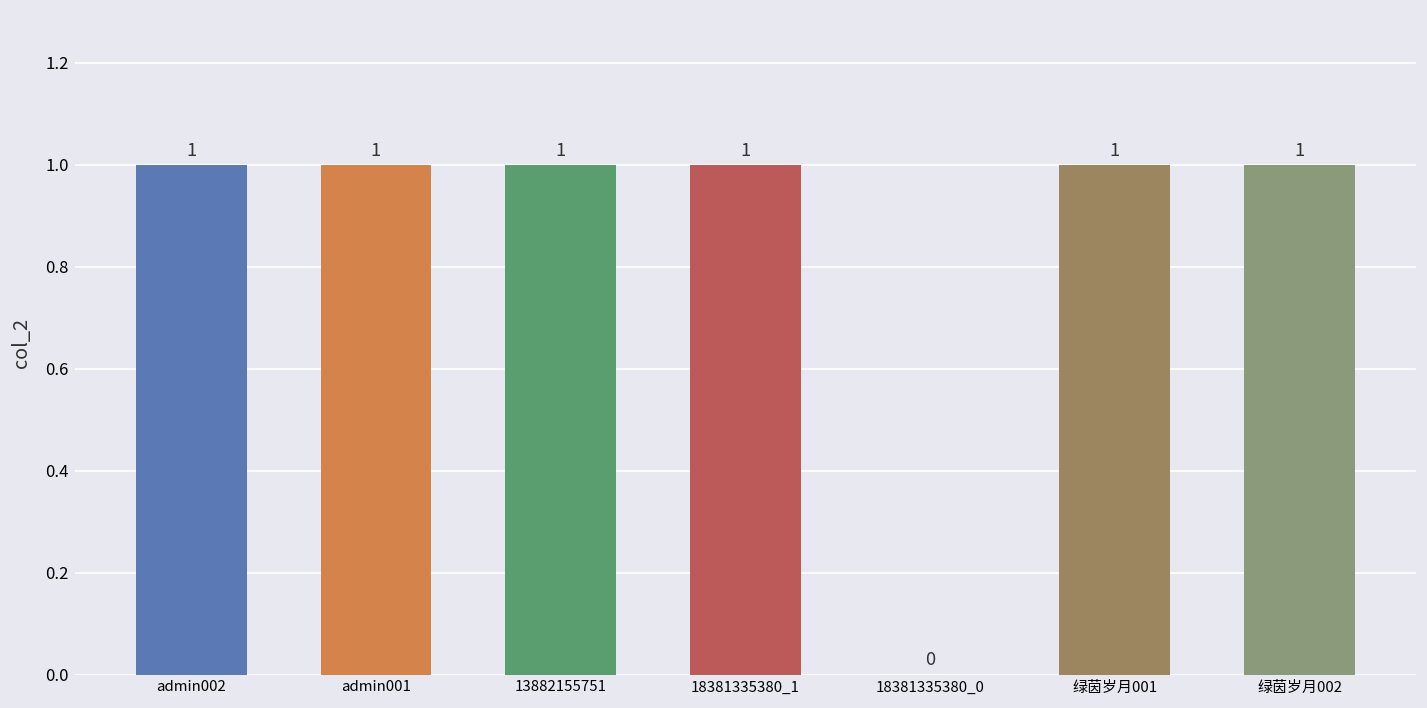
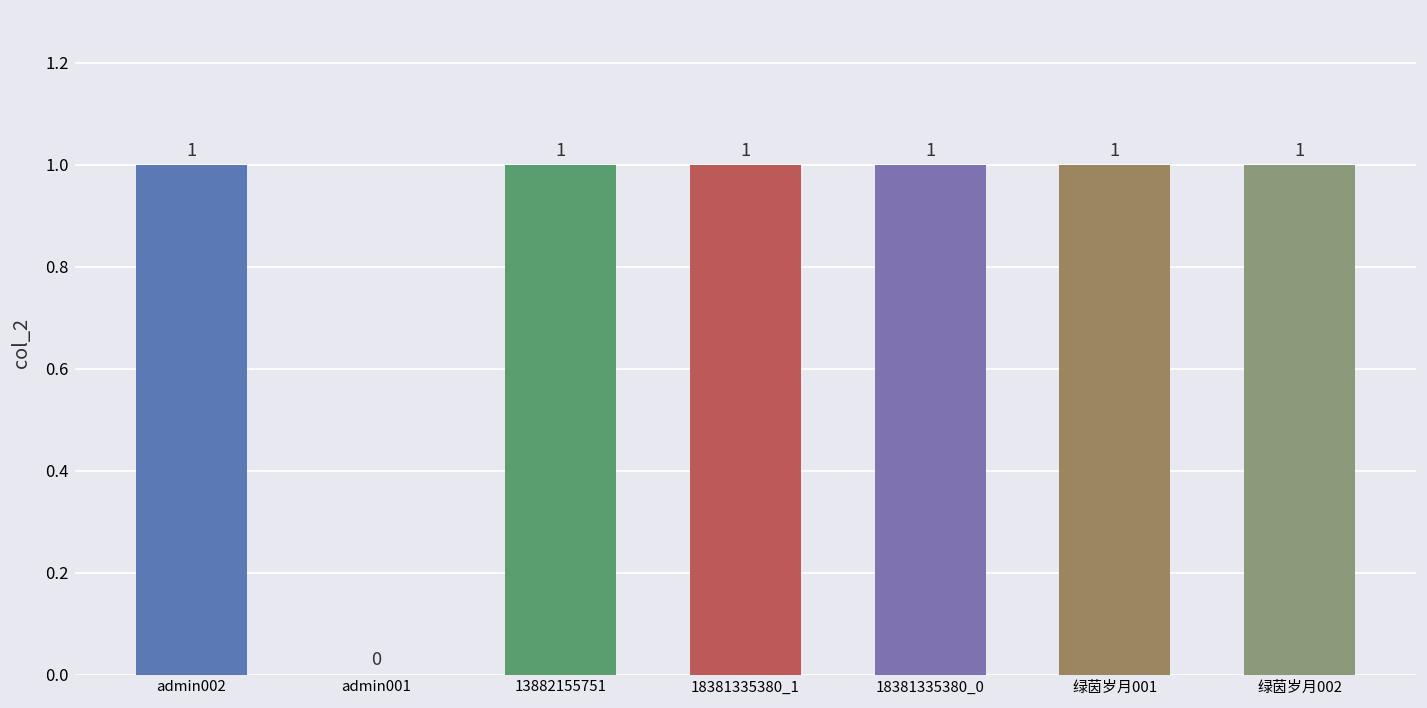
  {
    "admin002": 1,
-   "admin001": 1,
+   "admin001": 0,
    "13882155751": 1,
    "18381335380_1": 1,
-   "18381335380_0": 0,
+   "18381335380_0": 1,
    "绿茵岁月001": 1,
    "绿茵岁月002": 1
  }
